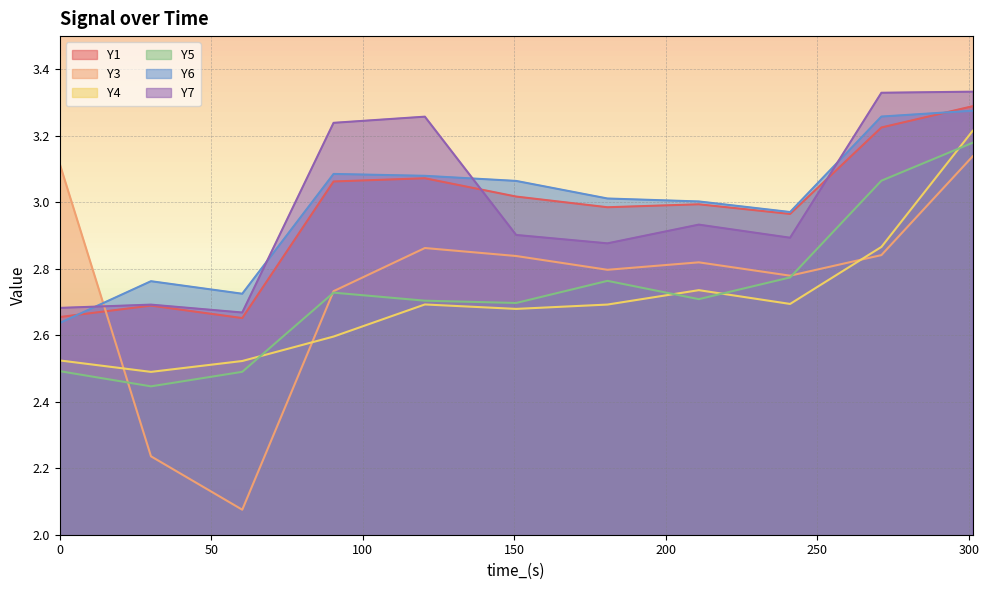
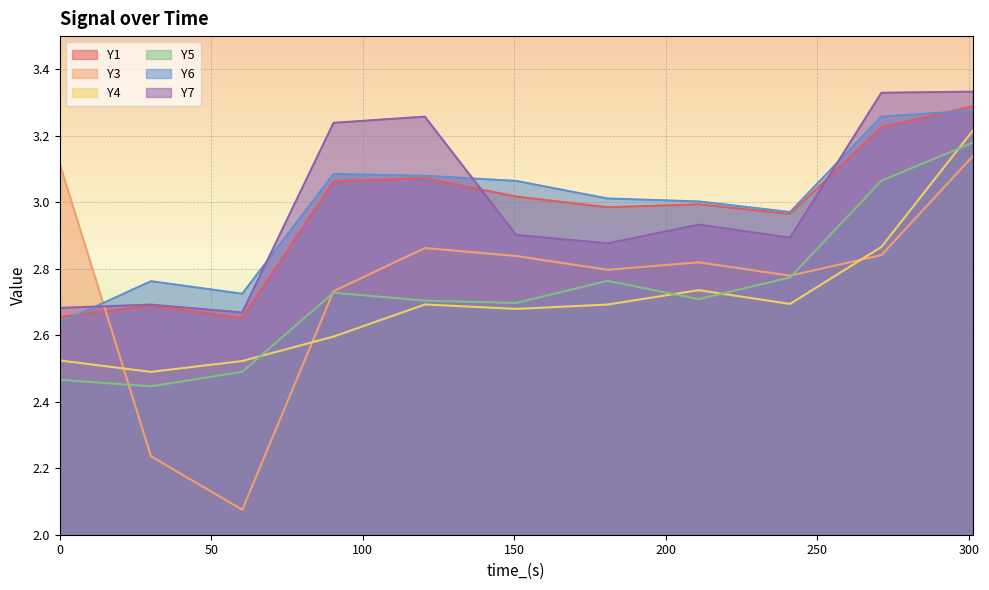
  {
    "Y5": {
-     "0": 2.49
+     "0": 2.47
    },
    "Y6": {
      "0": 2.64
    },
    "Y7": {
      "0": 2.68
    }
  }
